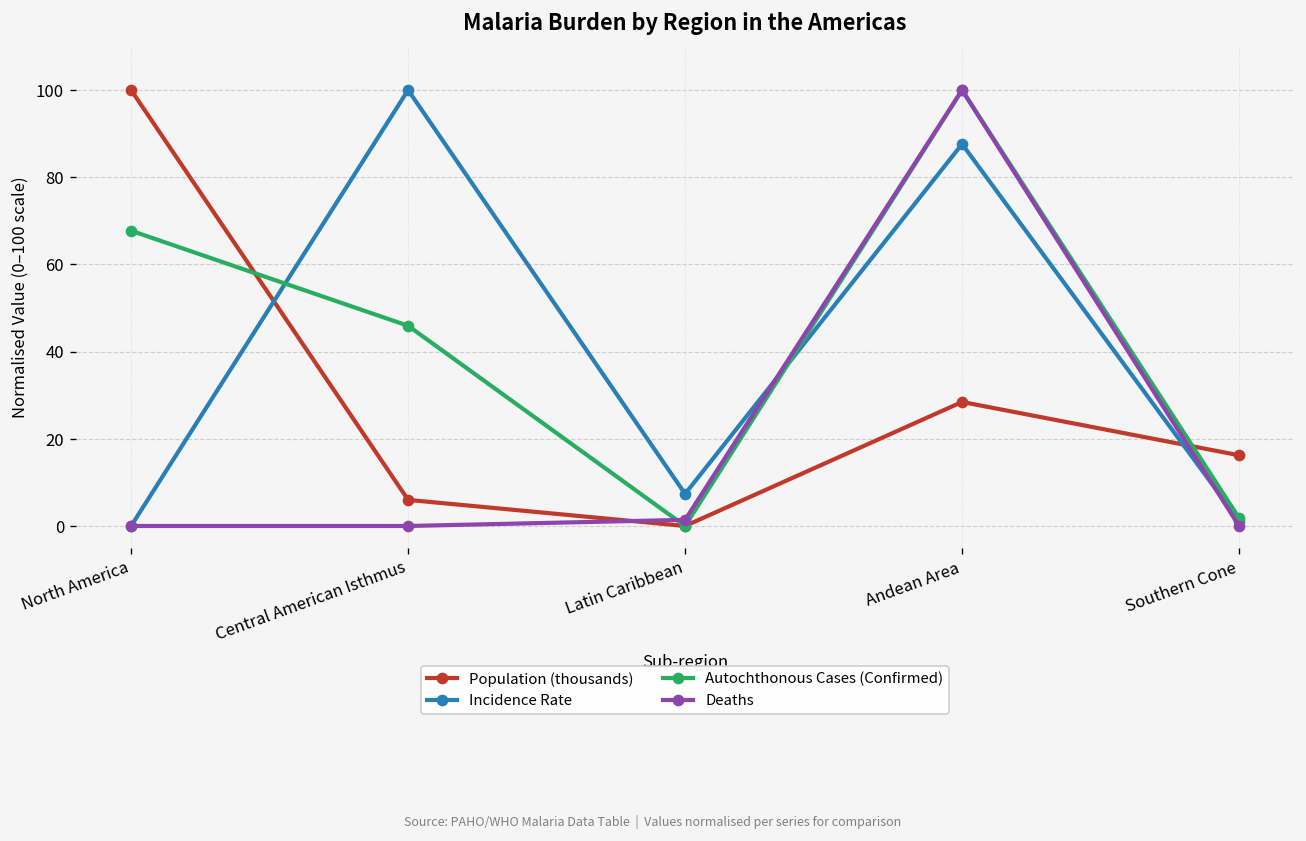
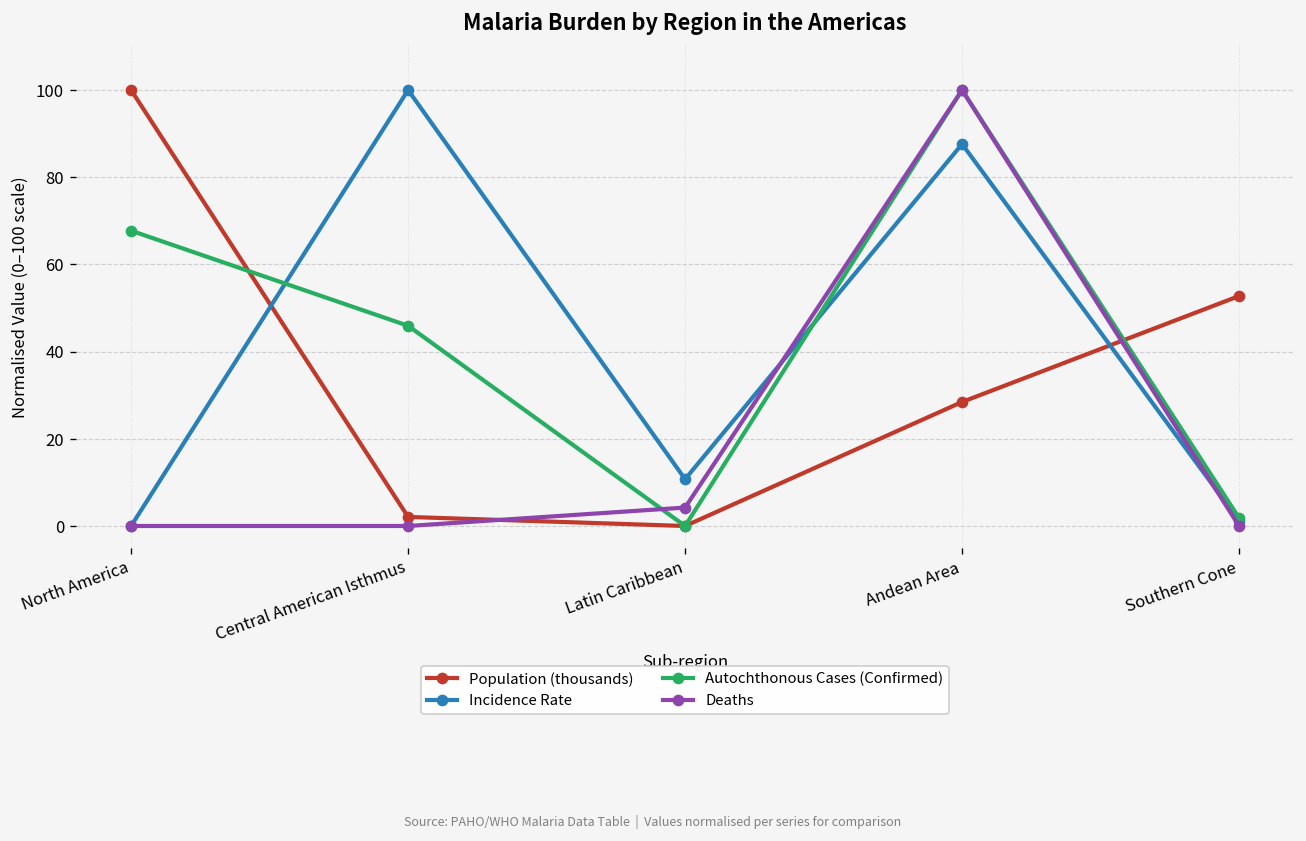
  {
    "Population (thousands)": {
      "North America": 100,
-     "Central American Isthmus": 6,
+     "Central American Isthmus": 2,
      "Andean Area": 28,
-     "Southern Cone": 16
+     "Southern Cone": 53
    },
    "Incidence Rate": {
      "Central American Isthmus": 100,
-     "Latin Caribbean": 7,
+     "Latin Caribbean": 11,
      "Andean Area": 88
    },
    "Autochthonous Cases (Confirmed)": {
      "North America": 68,
      "Central American Isthmus": 46
    },
    "Deaths": {
      "Central American Isthmus": 0,
-     "Latin Caribbean": 1,
+     "Latin Caribbean": 4,
      "Southern Cone": 0
    }
  }
